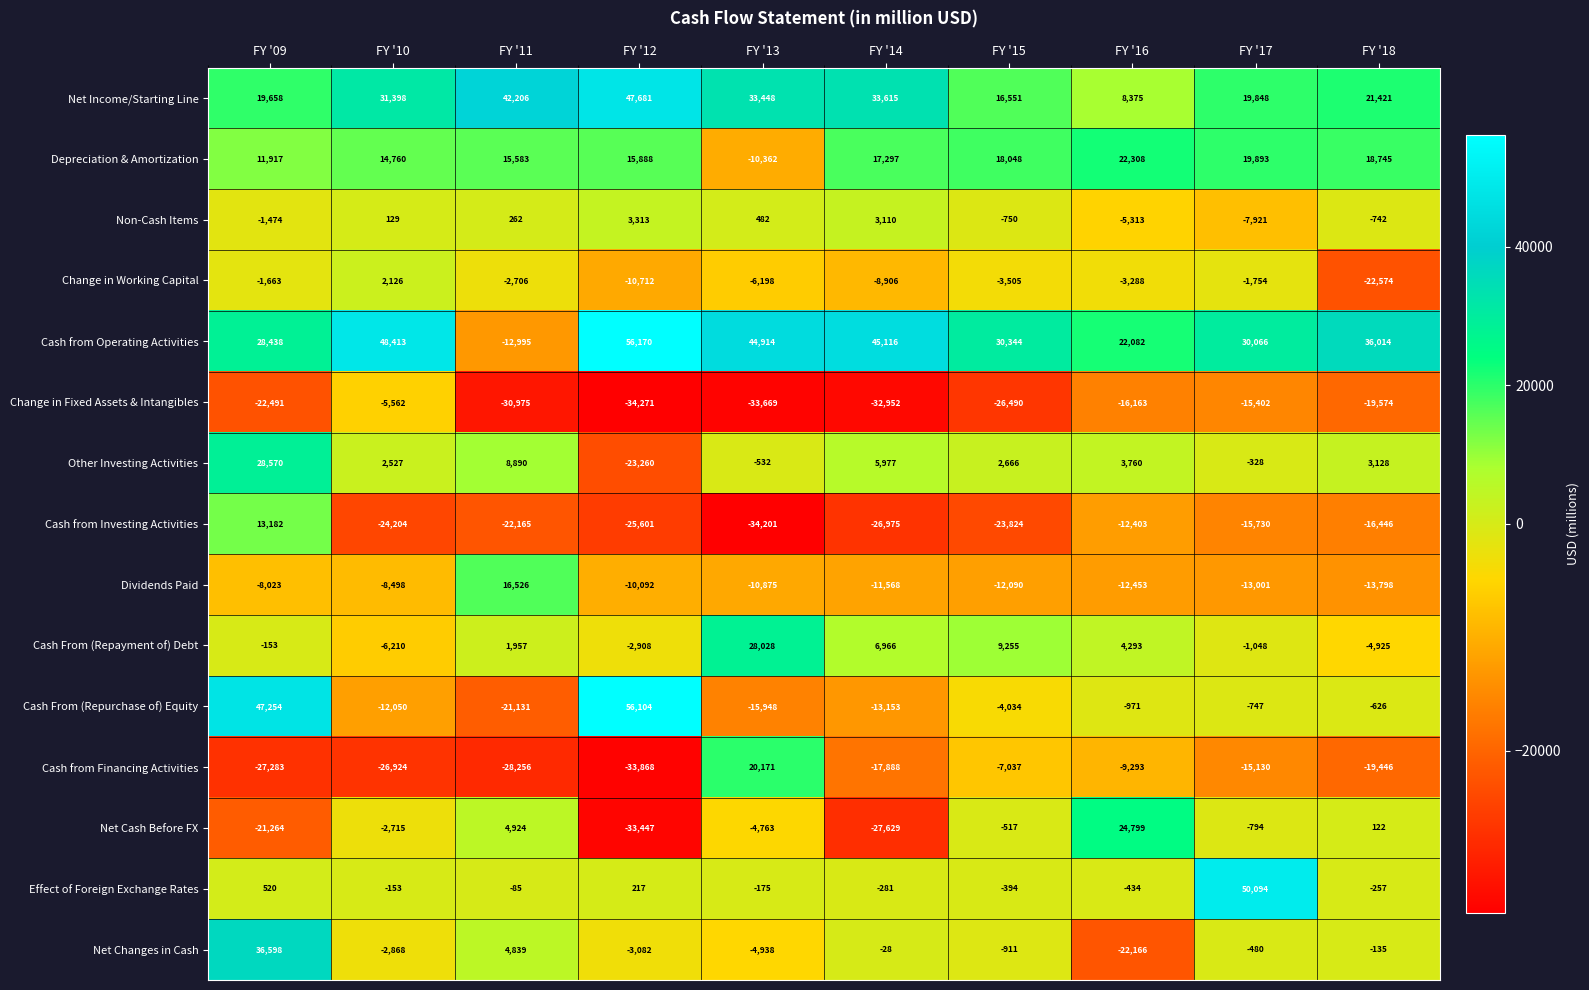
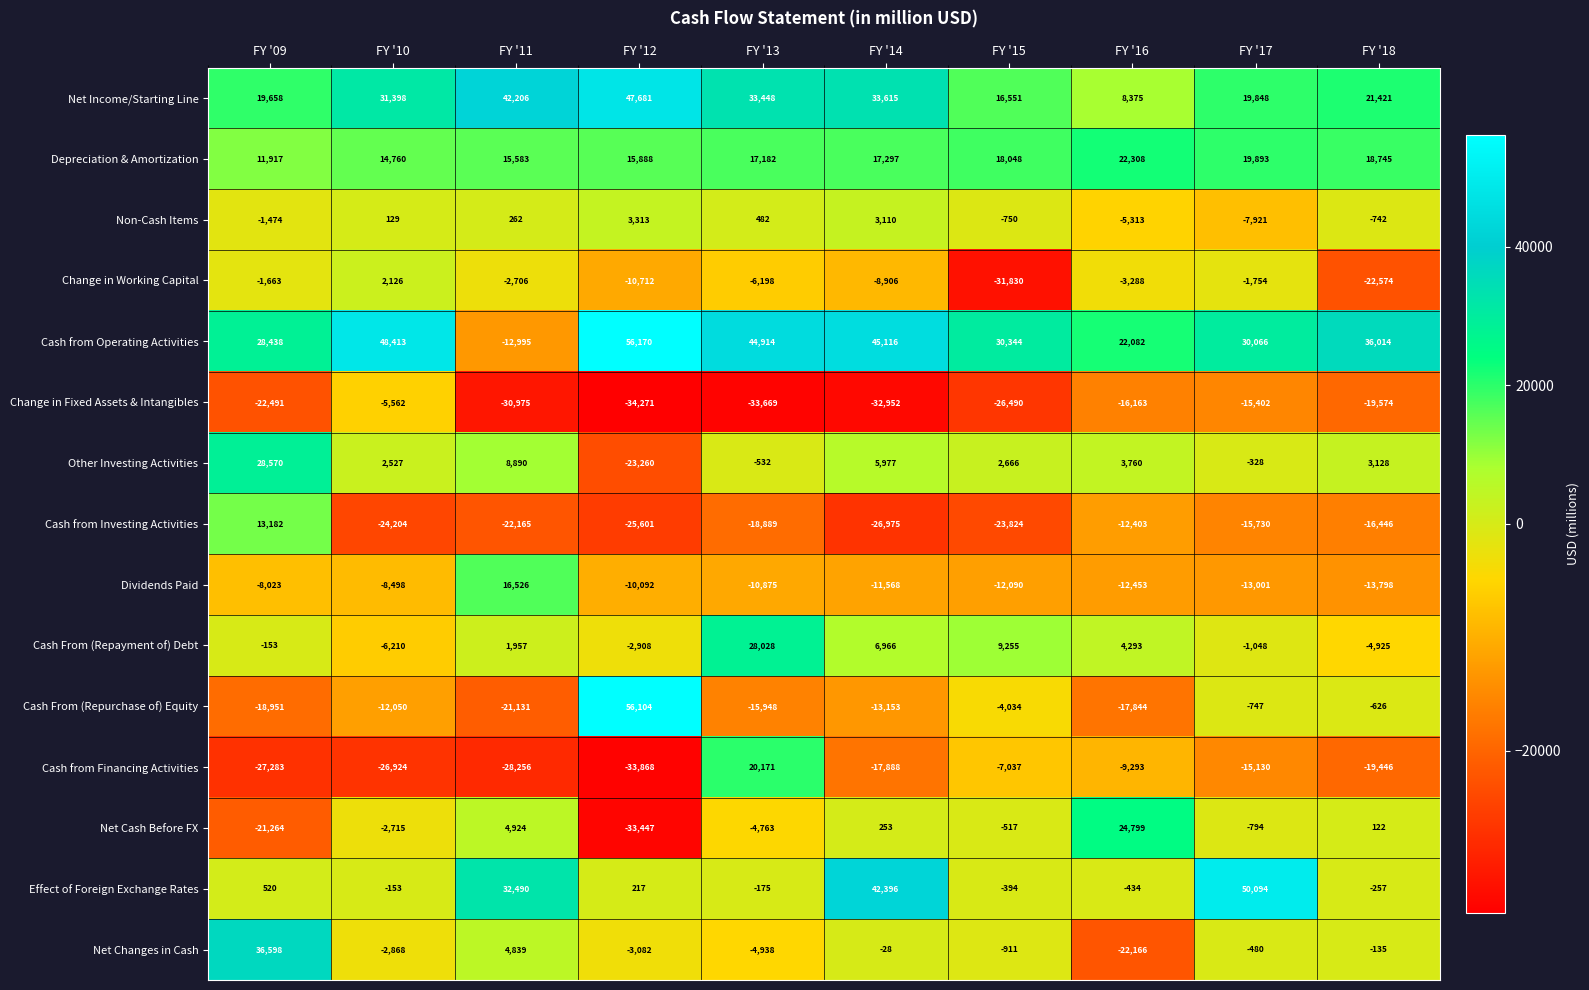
  {
    "Net Income/Starting Line": {
      "FY '09": "19,658",
      "FY '10": "31,398",
      "FY '11": "42,206",
      "FY '12": "47,681",
      "FY '13": "33,448",
      "FY '14": "33,615",
      "FY '15": "16,551",
      "FY '16": "8,375",
      "FY '17": "19,848",
      "FY '18": "21,421"
    },
    "Depreciation & Amortization": {
      "FY '09": "11,917",
      "FY '10": "14,760",
      "FY '11": "15,583",
      "FY '12": "15,888",
-     "FY '13": "-10,362",
+     "FY '13": "17,182",
      "FY '14": "17,297",
      "FY '15": "18,048",
      "FY '16": "22,308",
      "FY '17": "19,893",
      "FY '18": "18,745"
    },
    "Non-Cash Items": {
      "FY '09": "-1,474",
      "FY '10": "129",
      "FY '11": "262",
      "FY '12": "3,313",
      "FY '13": "482",
      "FY '14": "3,110",
      "FY '15": "-750",
      "FY '16": "-5,313",
      "FY '17": "-7,921",
      "FY '18": "-742"
    },
    "Change in Working Capital": {
      "FY '09": "-1,663",
      "FY '10": "2,126",
      "FY '11": "-2,706",
      "FY '12": "-10,712",
      "FY '13": "-6,198",
      "FY '14": "-8,906",
-     "FY '15": "-3,505",
+     "FY '15": "-31,830",
      "FY '16": "-3,288",
      "FY '17": "-1,754",
      "FY '18": "-22,574"
    },
    "Cash from Operating Activities": {
      "FY '09": "28,438",
      "FY '10": "48,413",
      "FY '11": "-12,995",
      "FY '12": "56,170",
      "FY '13": "44,914",
      "FY '14": "45,116",
      "FY '15": "30,344",
      "FY '16": "22,082",
      "FY '17": "30,066",
      "FY '18": "36,014"
    },
    "Change in Fixed Assets & Intangibles": {
      "FY '09": "-22,491",
      "FY '10": "-5,562",
      "FY '11": "-30,975",
      "FY '12": "-34,271",
      "FY '13": "-33,669",
      "FY '14": "-32,952",
      "FY '15": "-26,490",
      "FY '16": "-16,163",
      "FY '17": "-15,402",
      "FY '18": "-19,574"
    },
    "Other Investing Activities": {
      "FY '09": "28,570",
      "FY '10": "2,527",
      "FY '11": "8,890",
      "FY '12": "-23,260",
      "FY '13": "-532",
      "FY '14": "5,977",
      "FY '15": "2,666",
      "FY '16": "3,760",
      "FY '17": "-328",
      "FY '18": "3,128"
    },
    "Cash from Investing Activities": {
      "FY '09": "13,182",
      "FY '10": "-24,204",
      "FY '11": "-22,165",
      "FY '12": "-25,601",
-     "FY '13": "-34,201",
+     "FY '13": "-18,889",
      "FY '14": "-26,975",
      "FY '15": "-23,824",
      "FY '16": "-12,403",
      "FY '17": "-15,730",
      "FY '18": "-16,446"
    },
    "Dividends Paid": {
      "FY '09": "-8,023",
      "FY '10": "-8,498",
      "FY '11": "16,526",
      "FY '12": "-10,092",
      "FY '13": "-10,875",
      "FY '14": "-11,568",
      "FY '15": "-12,090",
      "FY '16": "-12,453",
      "FY '17": "-13,001",
      "FY '18": "-13,798"
    },
    "Cash From (Repayment of) Debt": {
      "FY '09": "-153",
      "FY '10": "-6,210",
      "FY '11": "1,957",
      "FY '12": "-2,908",
      "FY '13": "28,028",
      "FY '14": "6,966",
      "FY '15": "9,255",
      "FY '16": "4,293",
      "FY '17": "-1,048",
      "FY '18": "-4,925"
    },
    "Cash From (Repurchase of) Equity": {
-     "FY '09": "47,254",
+     "FY '09": "-18,951",
      "FY '10": "-12,050",
      "FY '11": "-21,131",
      "FY '12": "56,104",
      "FY '13": "-15,948",
      "FY '14": "-13,153",
      "FY '15": "-4,034",
-     "FY '16": "-971",
+     "FY '16": "-17,844",
      "FY '17": "-747",
      "FY '18": "-626"
    },
    "Cash from Financing Activities": {
      "FY '09": "-27,283",
      "FY '10": "-26,924",
      "FY '11": "-28,256",
      "FY '12": "-33,868",
      "FY '13": "20,171",
      "FY '14": "-17,888",
      "FY '15": "-7,037",
      "FY '16": "-9,293",
      "FY '17": "-15,130",
      "FY '18": "-19,446"
    },
    "Net Cash Before FX": {
      "FY '09": "-21,264",
      "FY '10": "-2,715",
      "FY '11": "4,924",
      "FY '12": "-33,447",
      "FY '13": "-4,763",
-     "FY '14": "-27,629",
+     "FY '14": "253",
      "FY '15": "-517",
      "FY '16": "24,799",
      "FY '17": "-794",
      "FY '18": "122"
    },
    "Effect of Foreign Exchange Rates": {
      "FY '09": "520",
      "FY '10": "-153",
-     "FY '11": "-85",
+     "FY '11": "32,490",
      "FY '12": "217",
      "FY '13": "-175",
-     "FY '14": "-281",
+     "FY '14": "42,396",
      "FY '15": "-394",
      "FY '16": "-434",
      "FY '17": "50,094",
      "FY '18": "-257"
    },
    "Net Changes in Cash": {
      "FY '09": "36,598",
      "FY '10": "-2,868",
      "FY '11": "4,839",
      "FY '12": "-3,082",
      "FY '13": "-4,938",
      "FY '14": "-28",
      "FY '15": "-911",
      "FY '16": "-22,166",
      "FY '17": "-480",
      "FY '18": "-135"
    }
  }
